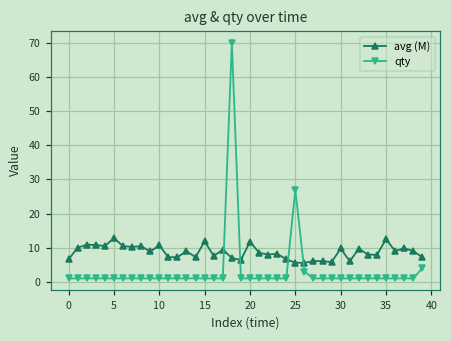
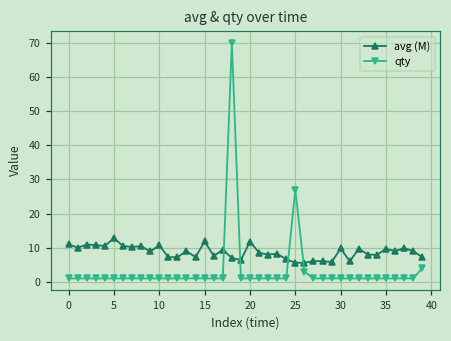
  {
    "avg (M)": {
-     "0": 7,
+     "0": 11,
      "5": 13,
      "10": 11,
      "15": 12,
      "20": 12,
      "25": 6,
      "30": 10,
-     "35": 13
+     "35": 10
    },
    "qty": {
      "0": 1,
      "5": 1,
      "10": 1,
      "15": 1,
      "20": 1,
      "25": 27,
      "30": 1,
      "35": 1
    }
  }
